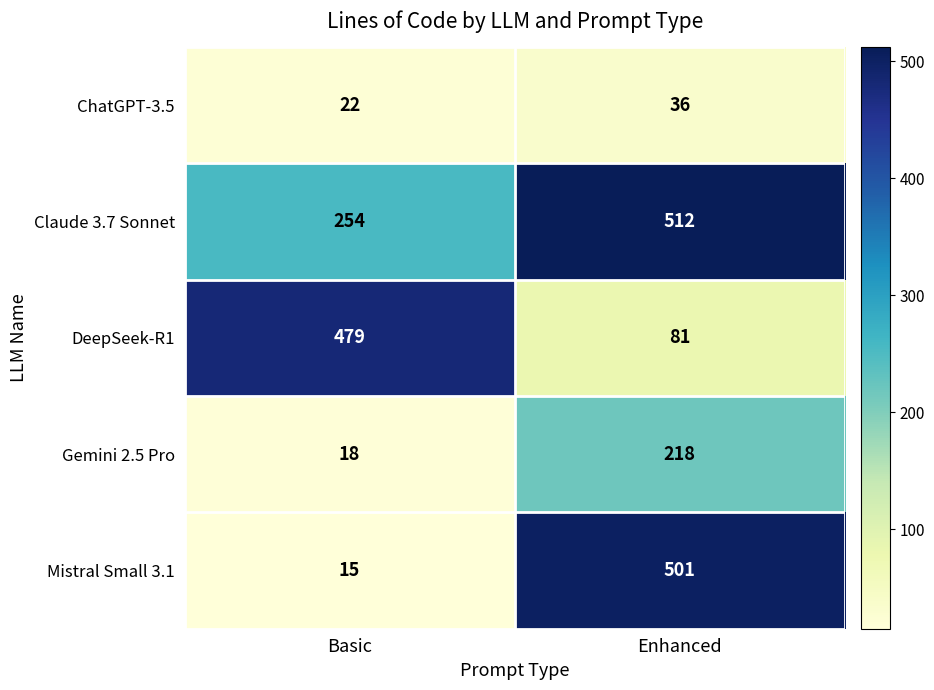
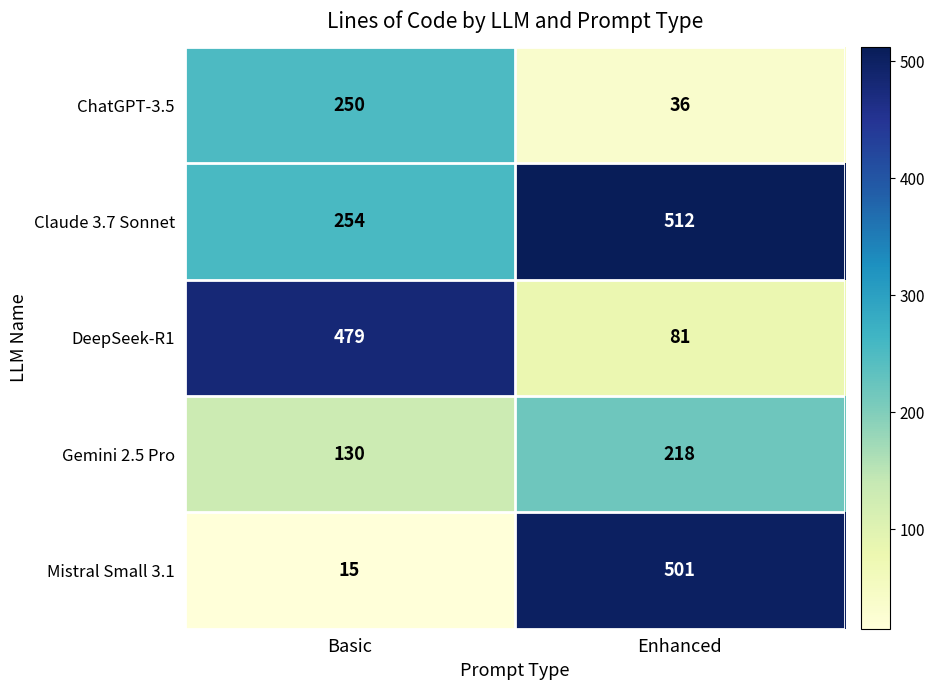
  {
    "ChatGPT-3.5": {
-     "Basic": 22,
+     "Basic": 250,
      "Enhanced": 36
    },
    "Claude 3.7 Sonnet": {
      "Basic": 254,
      "Enhanced": 512
    },
    "DeepSeek-R1": {
      "Basic": 479,
      "Enhanced": 81
    },
    "Gemini 2.5 Pro": {
-     "Basic": 18,
+     "Basic": 130,
      "Enhanced": 218
    },
    "Mistral Small 3.1": {
      "Basic": 15,
      "Enhanced": 501
    }
  }
